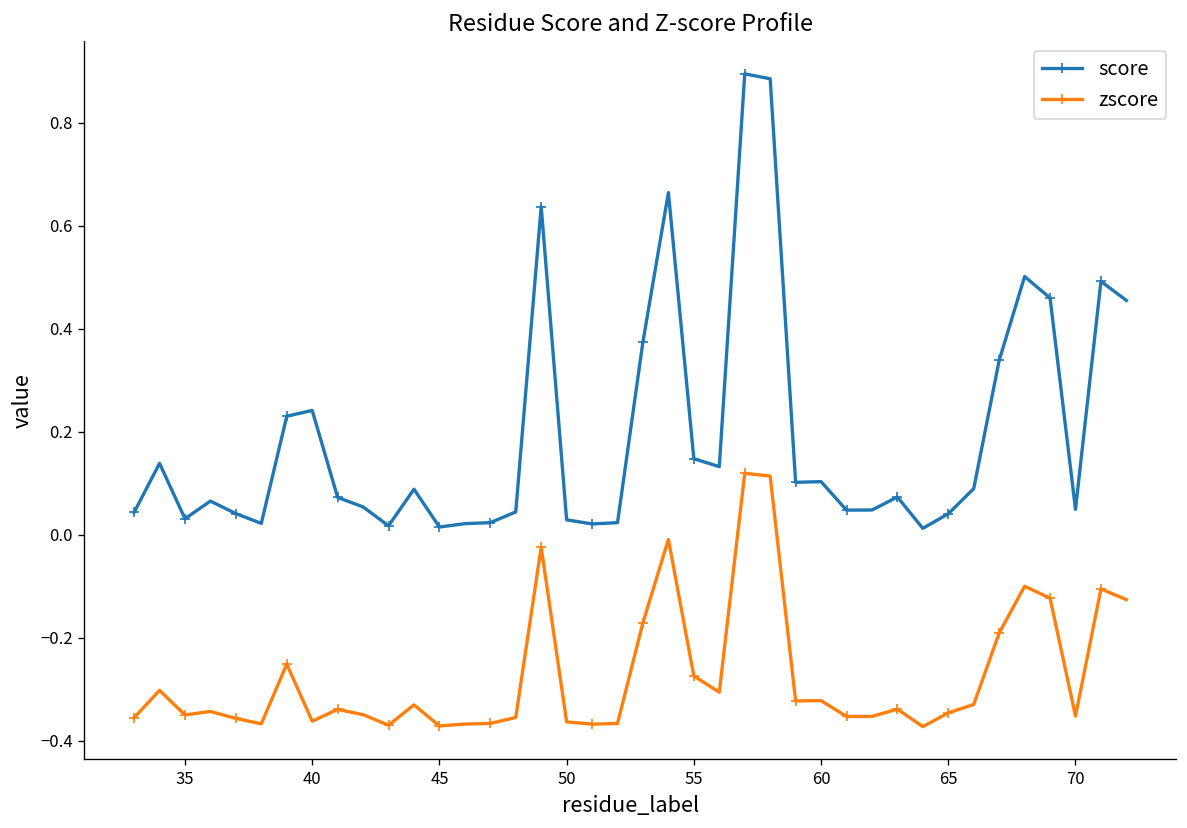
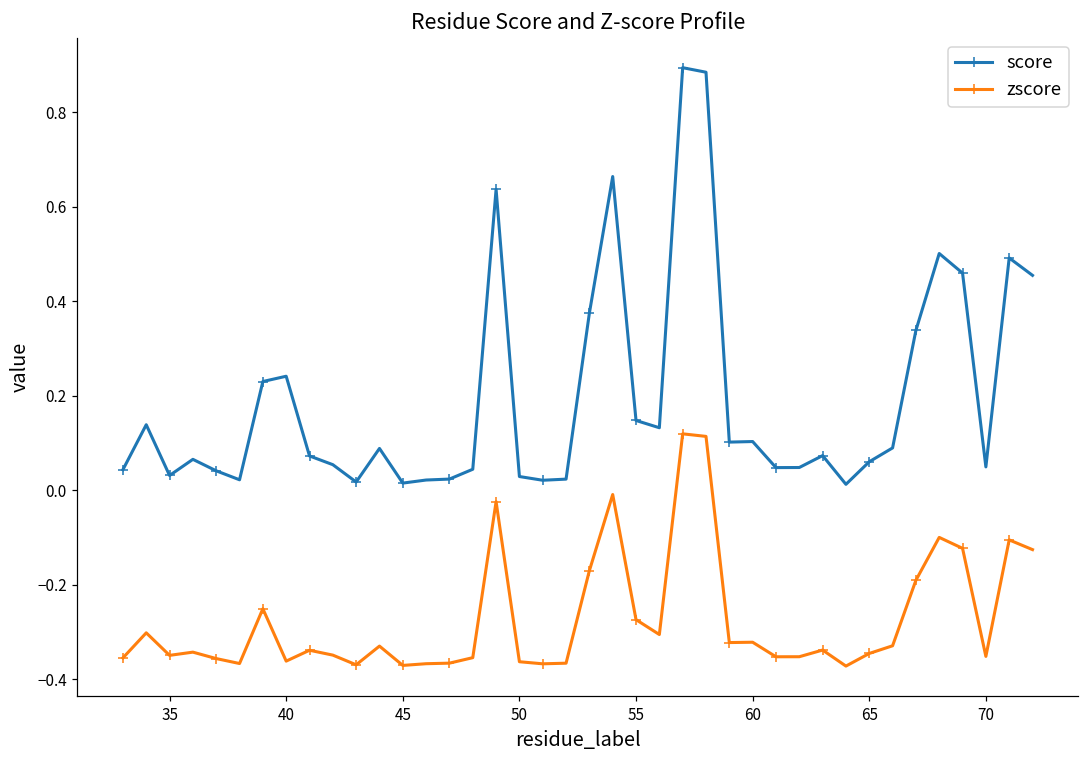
  {
    "score": {
      "35": 0.03,
      "40": 0.24,
      "45": 0.01,
      "50": 0.03,
      "55": 0.15,
      "60": 0.10,
-     "65": 0.04,
+     "65": 0.06,
      "70": 0.05
    },
    "zscore": {
      "35": -0.35,
      "40": -0.36,
      "45": -0.37,
      "50": -0.36,
      "55": -0.27,
      "60": -0.32,
      "65": -0.35,
      "70": -0.35
    }
  }
